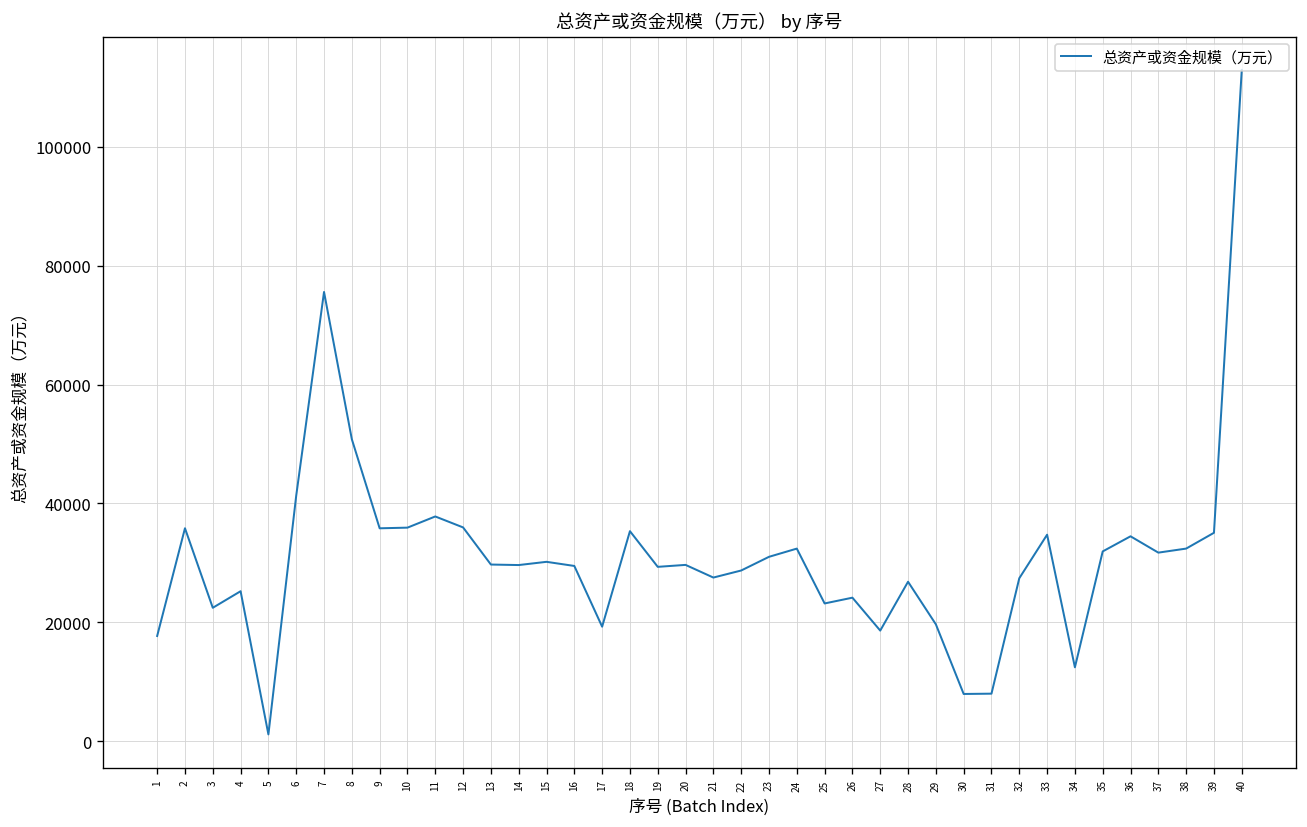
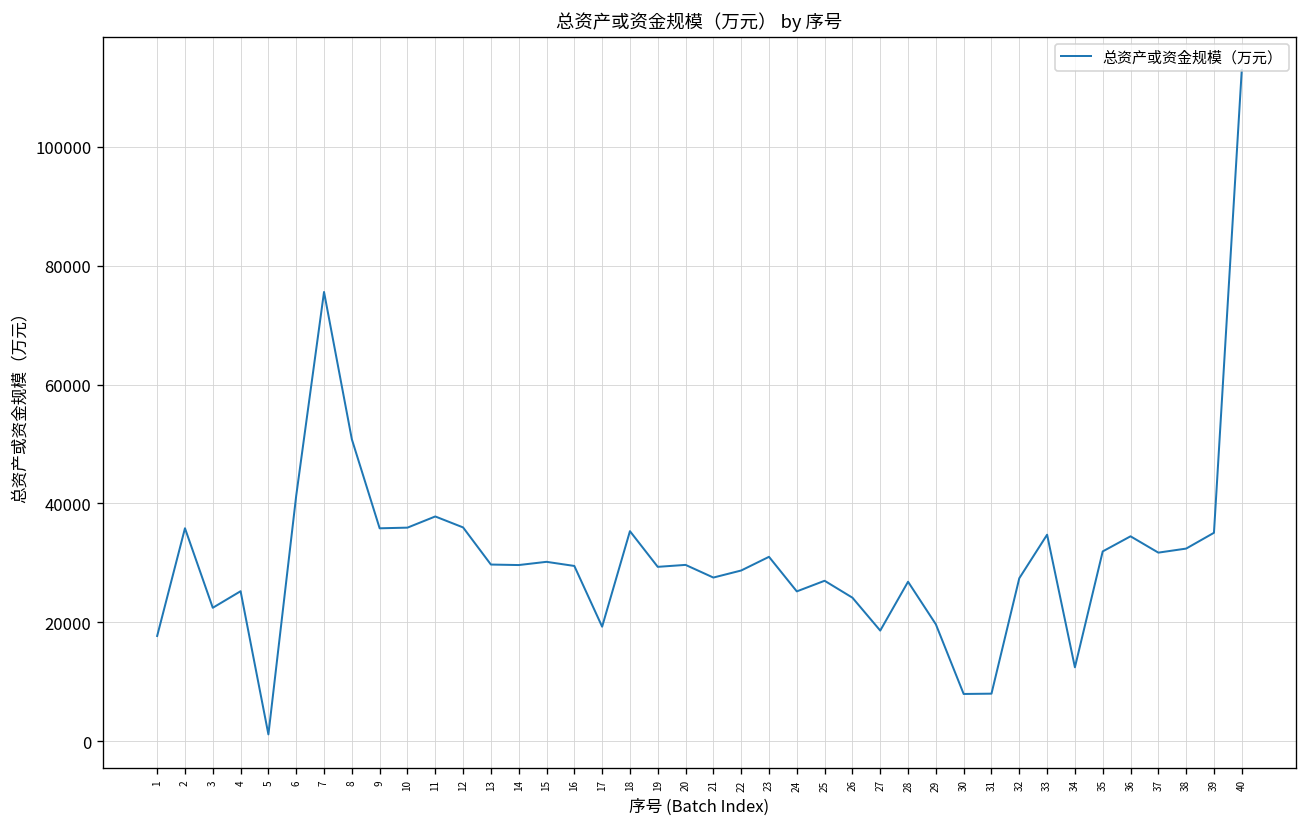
  {
    "1": 18000,
    "2": 36000,
    "3": 22000,
    "4": 25000,
    "5": 1000,
    "6": 41000,
    "7": 76000,
    "8": 51000,
    "9": 36000,
    "10": 36000,
    "11": 38000,
    "12": 36000,
    "13": 30000,
    "14": 30000,
    "15": 30000,
    "16": 29000,
    "17": 19000,
    "18": 35000,
    "19": 29000,
    "20": 30000,
    "21": 28000,
    "22": 29000,
    "23": 31000,
-   "24": 32000,
-   "25": 23000,
+   "24": 25000,
+   "25": 27000,
    "26": 24000,
    "27": 19000,
    "28": 27000,
    "29": 20000,
    "30": 8000,
    "31": 8000,
    "32": 27000,
    "33": 35000,
    "34": 12000,
    "35": 32000,
    "36": 34000,
    "37": 32000,
    "38": 32000,
    "39": 35000
  }
